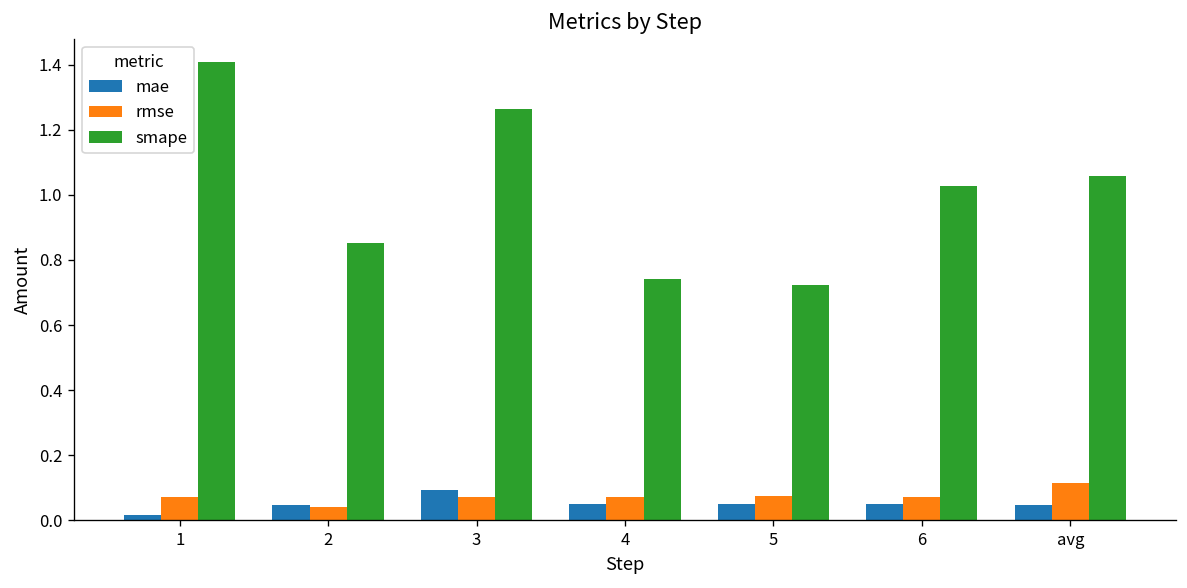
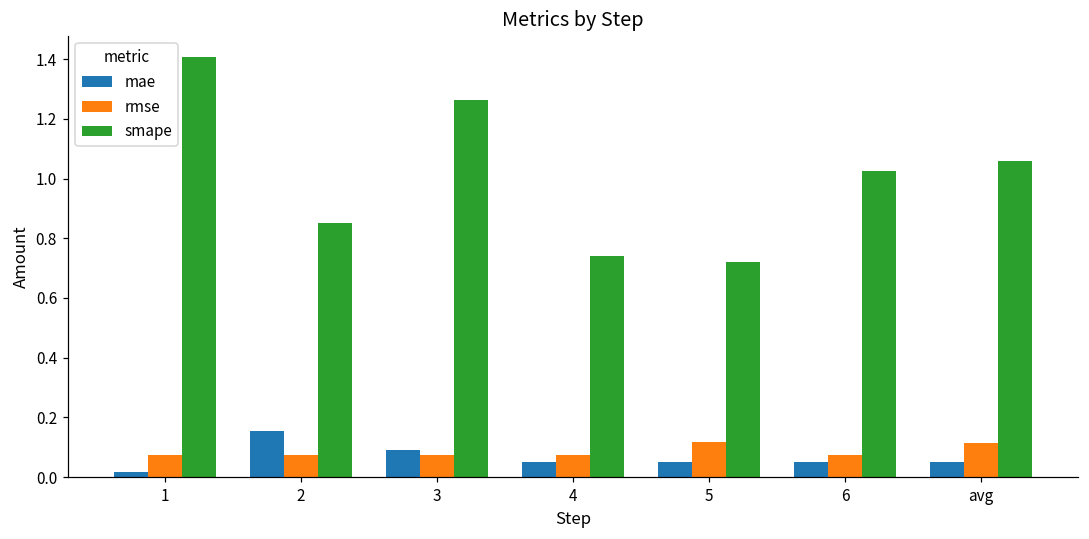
  {
    "mae": {
      "1": 0.02,
-     "2": 0.05,
+     "2": 0.16,
      "3": 0.09,
      "4": 0.05,
      "5": 0.05,
      "6": 0.05,
      "avg": 0.05
    },
    "rmse": {
      "1": 0.07,
-     "2": 0.04,
+     "2": 0.07,
      "3": 0.07,
      "4": 0.07,
-     "5": 0.07,
+     "5": 0.12,
      "6": 0.07,
      "avg": 0.12
    },
    "smape": {
      "1": 1.41,
      "2": 0.85,
      "3": 1.26,
      "4": 0.74,
      "5": 0.72,
      "6": 1.03,
      "avg": 1.06
    }
  }
